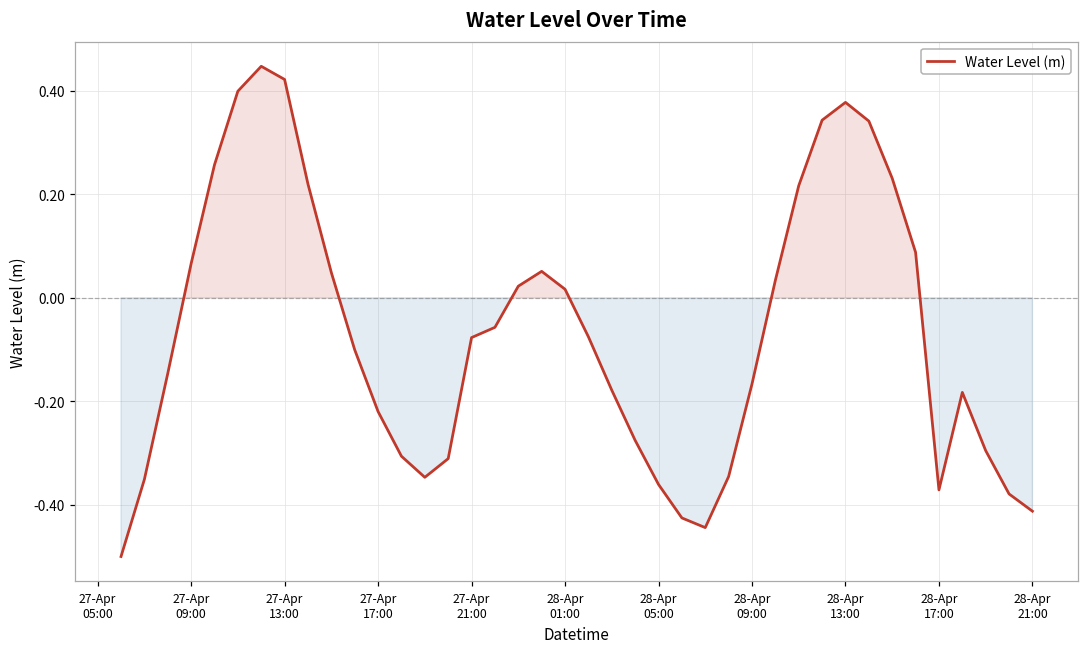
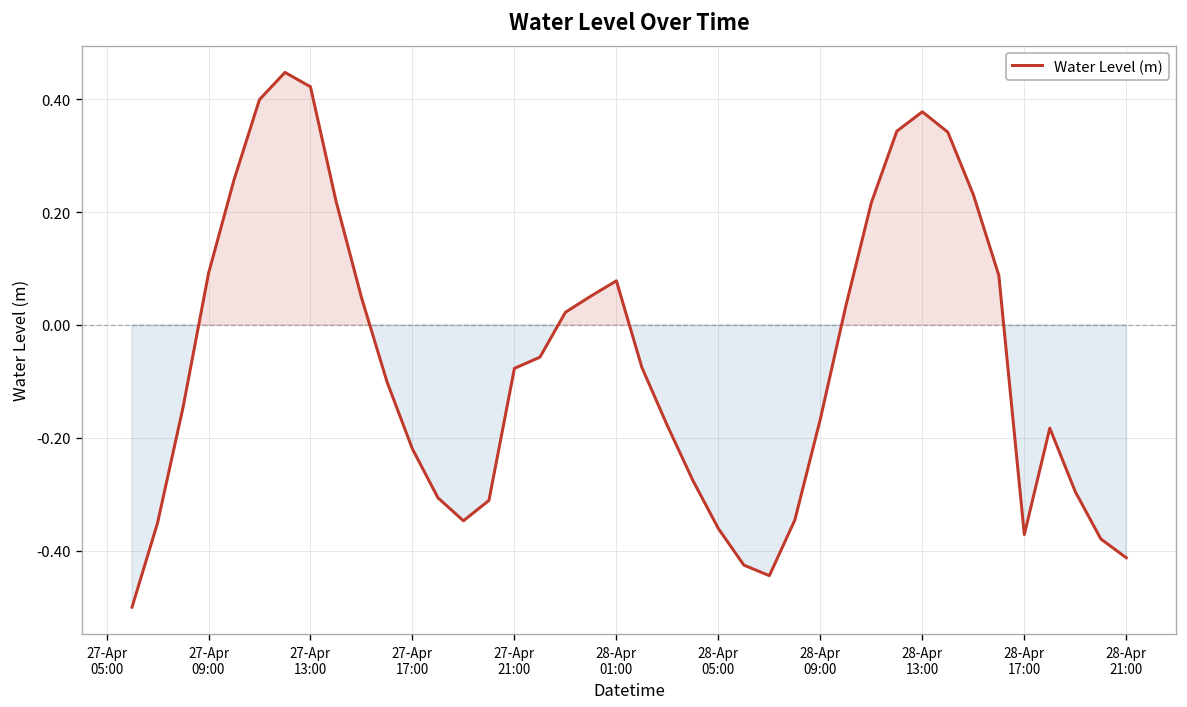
  {
-   "27-Apr 09:00": 0.07,
+   "27-Apr 09:00": 0.09,
    "27-Apr 13:00": 0.42,
    "27-Apr 17:00": -0.22,
    "27-Apr 21:00": -0.08,
-   "28-Apr 01:00": 0.02,
+   "28-Apr 01:00": 0.08,
    "28-Apr 05:00": -0.36,
    "28-Apr 09:00": -0.17,
    "28-Apr 13:00": 0.38,
    "28-Apr 17:00": -0.37,
    "28-Apr 21:00": -0.41
  }
